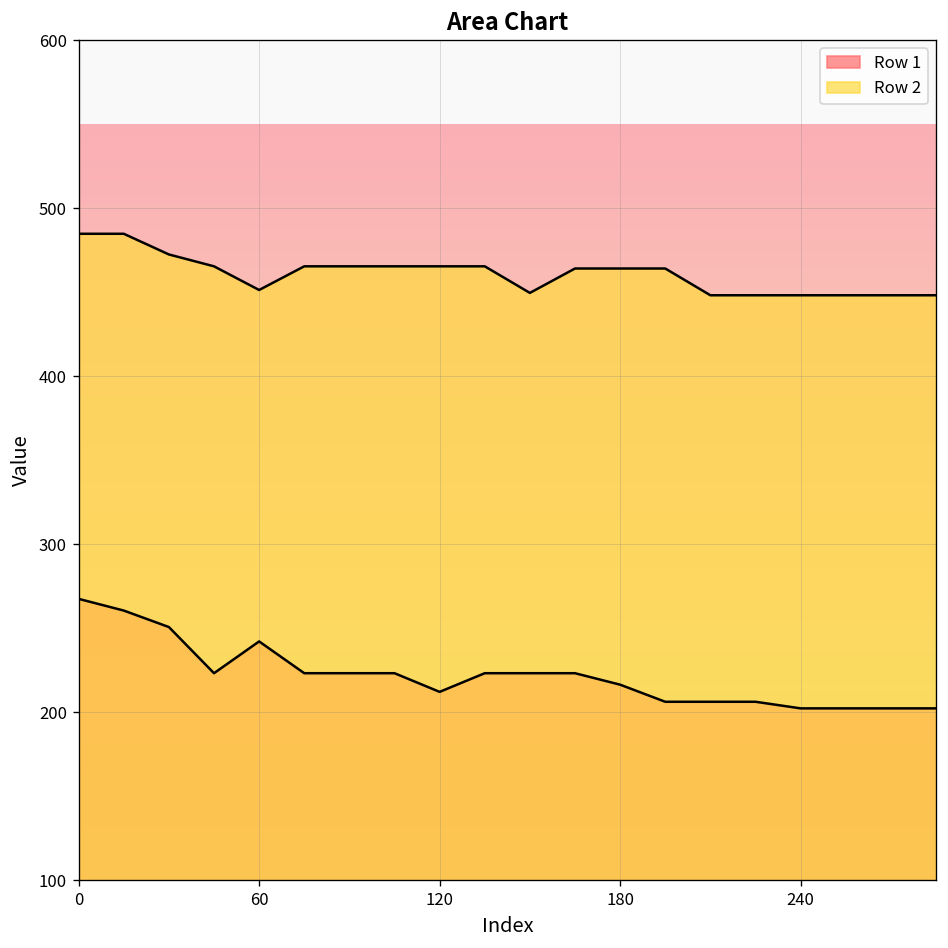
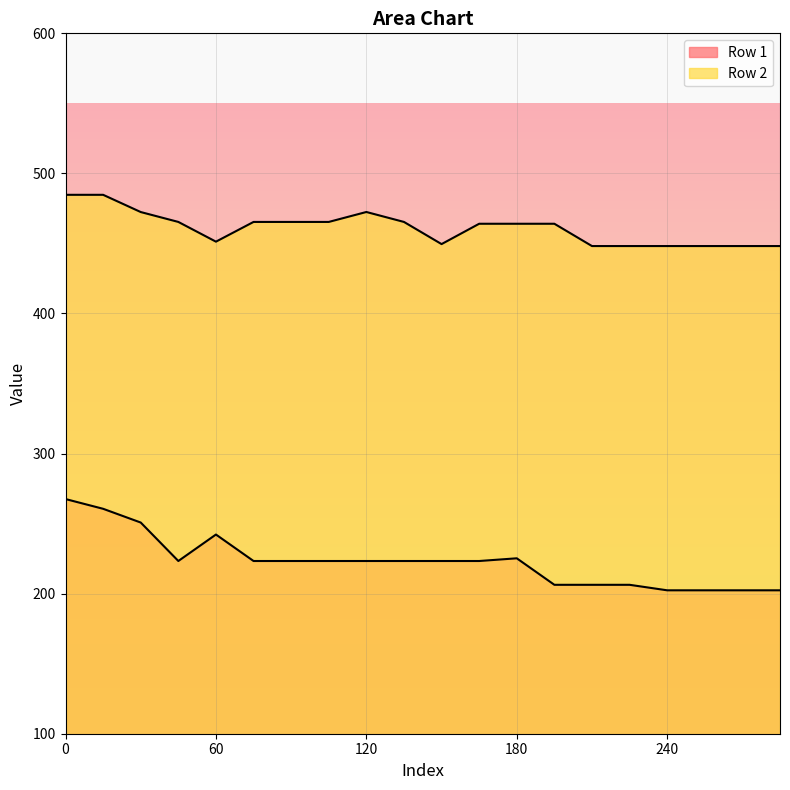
  {
    "Row 1": {
      "0": 268,
      "60": 242,
-     "120": 212,
-     "180": 216,
+     "120": 223,
+     "180": 225,
      "240": 202
    },
    "Row 2": {
      "0": 485,
      "60": 451,
-     "120": 465,
+     "120": 472,
      "180": 464,
      "240": 448
    }
  }
